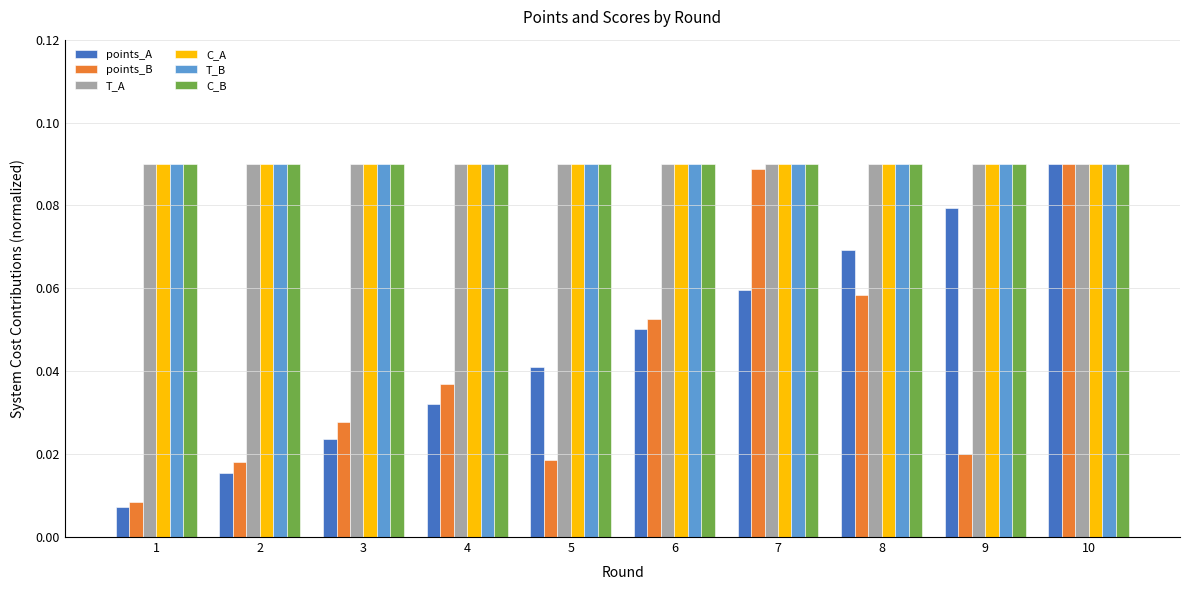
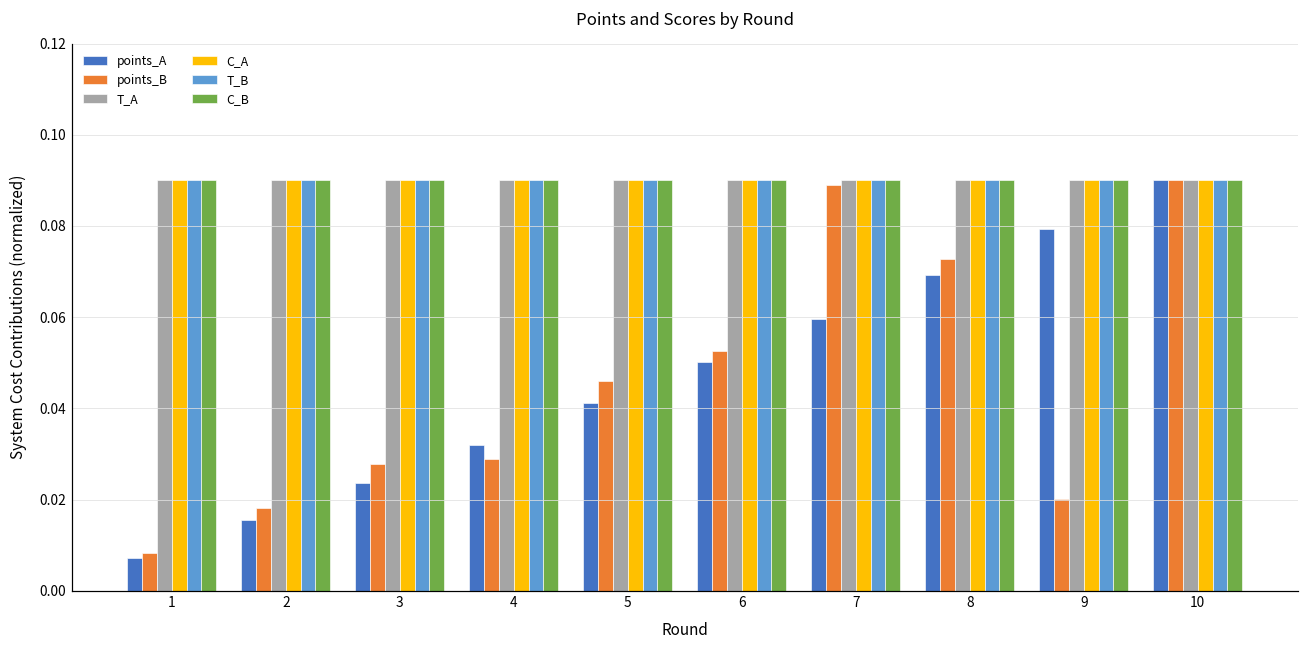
  {
    "points_B": {
      "1": 0.008,
      "2": 0.018,
      "3": 0.028,
-     "4": 0.037,
-     "5": 0.019,
+     "4": 0.029,
+     "5": 0.046,
      "6": 0.053,
      "7": 0.089,
-     "8": 0.058,
+     "8": 0.073,
      "9": 0.020,
      "10": 0.090
    },
    "T_A": {
      "1": 0.090,
      "2": 0.090,
      "3": 0.090,
      "4": 0.090,
      "5": 0.090,
      "6": 0.090,
      "7": 0.090,
      "8": 0.090,
      "9": 0.090,
      "10": 0.090
    },
    "C_A": {
      "1": 0.090,
      "2": 0.090,
      "3": 0.090,
      "4": 0.090,
      "5": 0.090,
      "6": 0.090,
      "7": 0.090,
      "8": 0.090,
      "9": 0.090,
      "10": 0.090
    },
    "C_B": {
      "1": 0.090,
      "2": 0.090,
      "3": 0.090,
      "4": 0.090,
      "5": 0.090,
      "6": 0.090,
      "7": 0.090,
      "8": 0.090,
      "9": 0.090,
      "10": 0.090
    }
  }
